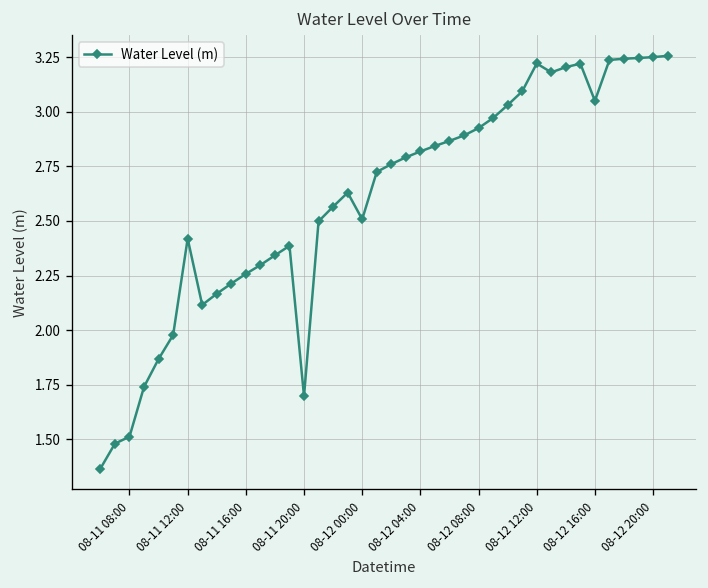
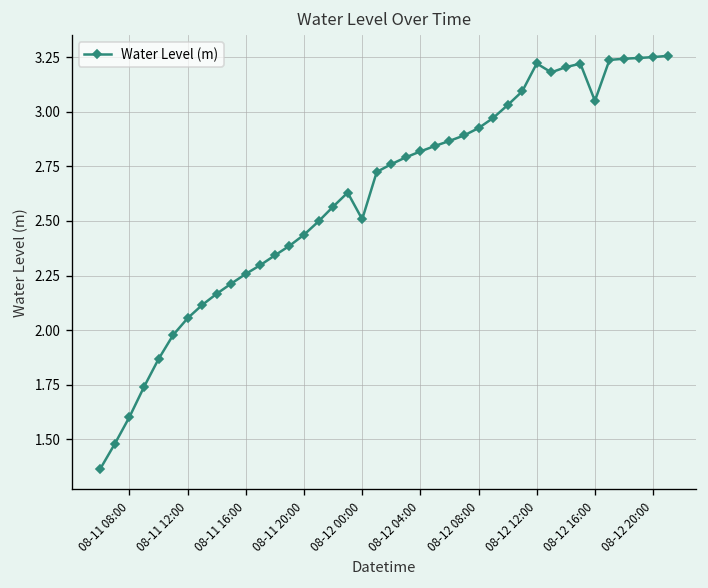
  {
-   "08-11 08:00": 1.51,
-   "08-11 12:00": 2.42,
+   "08-11 08:00": 1.60,
+   "08-11 12:00": 2.05,
    "08-11 16:00": 2.26,
-   "08-11 20:00": 1.70,
+   "08-11 20:00": 2.44,
    "08-12 00:00": 2.51,
    "08-12 04:00": 2.82,
    "08-12 08:00": 2.92,
    "08-12 12:00": 3.22,
    "08-12 16:00": 3.05,
    "08-12 20:00": 3.25
  }
